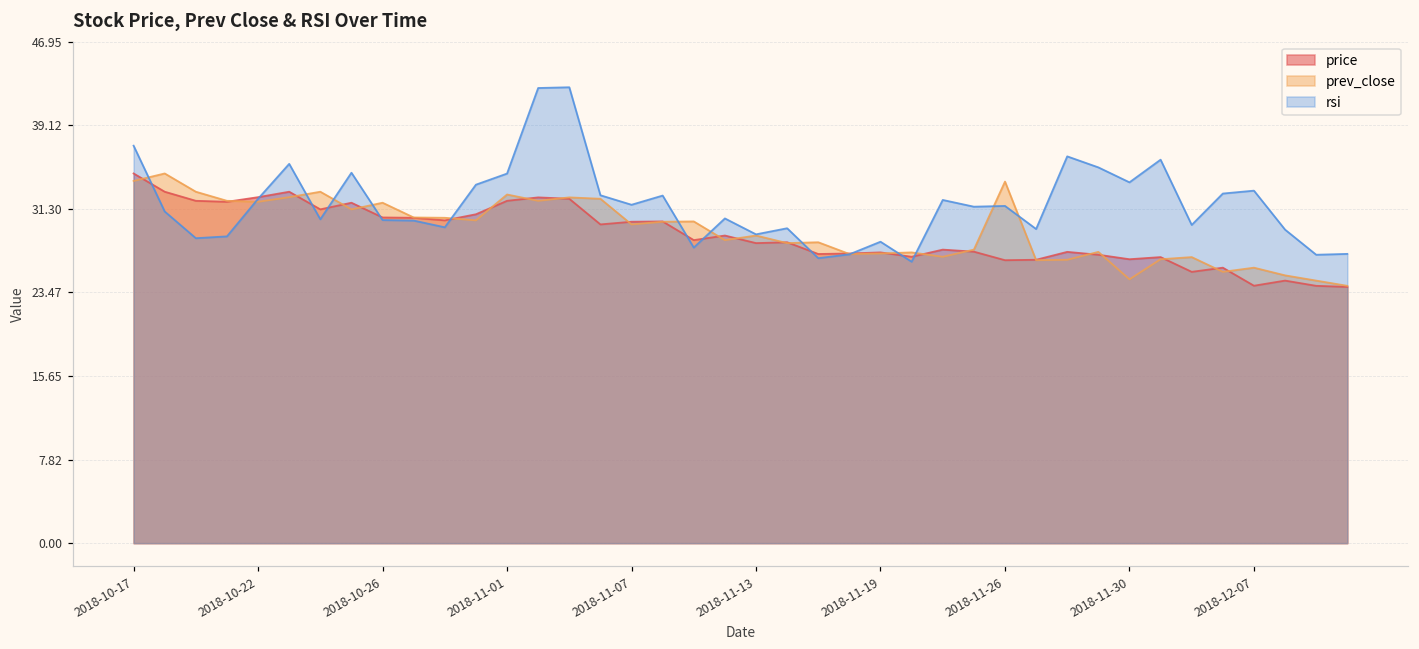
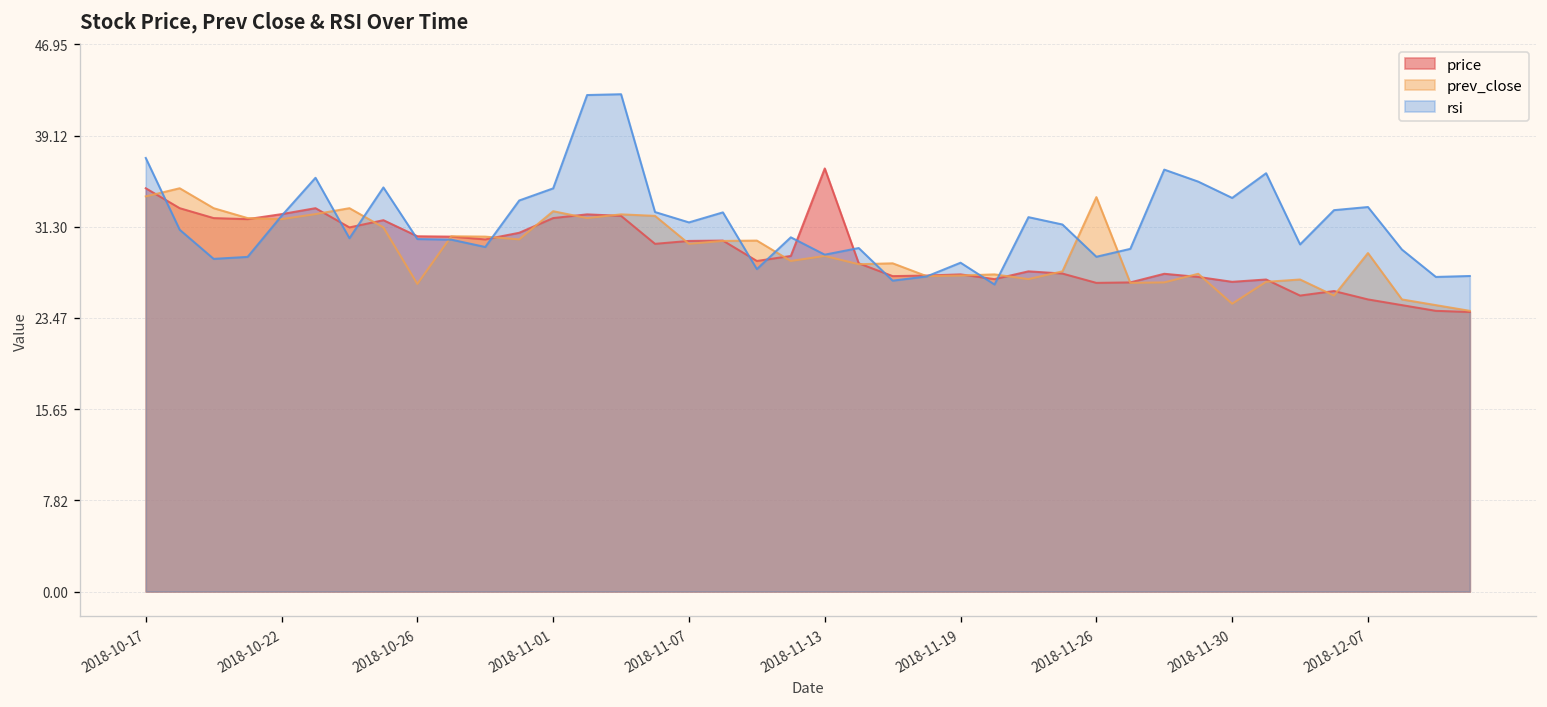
  {
    "price": {
      "2018-11-01": 32,
-     "2018-11-13": 28,
+     "2018-11-13": 36,
      "2018-11-26": 26,
      "2018-11-30": 27,
-     "2018-12-07": 24
+     "2018-12-07": 25
    },
    "prev_close": {
      "2018-10-22": 32,
-     "2018-10-26": 32,
+     "2018-10-26": 26,
      "2018-11-01": 33,
      "2018-11-26": 34,
      "2018-11-30": 25,
-     "2018-12-07": 26
+     "2018-12-07": 29
    },
    "rsi": {
      "2018-11-01": 35,
      "2018-11-07": 32,
      "2018-11-19": 28,
-     "2018-11-26": 32,
+     "2018-11-26": 29,
      "2018-11-30": 34,
      "2018-12-07": 33
    }
  }
